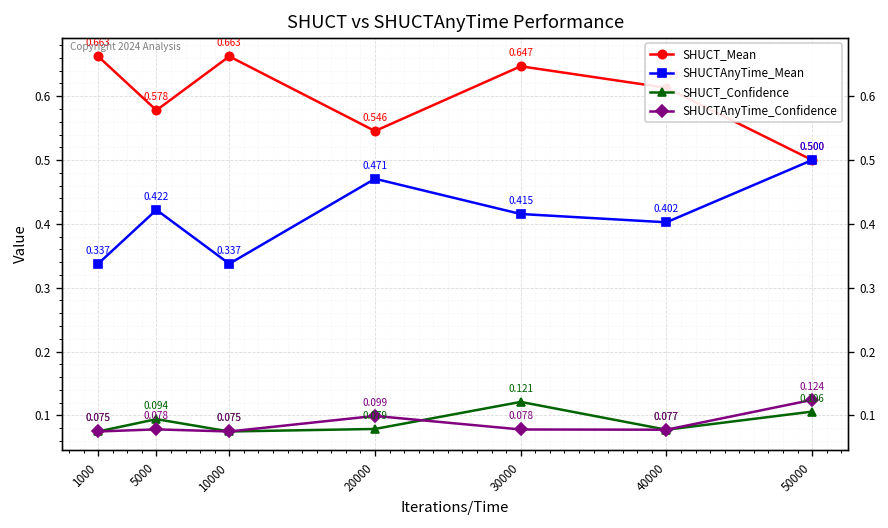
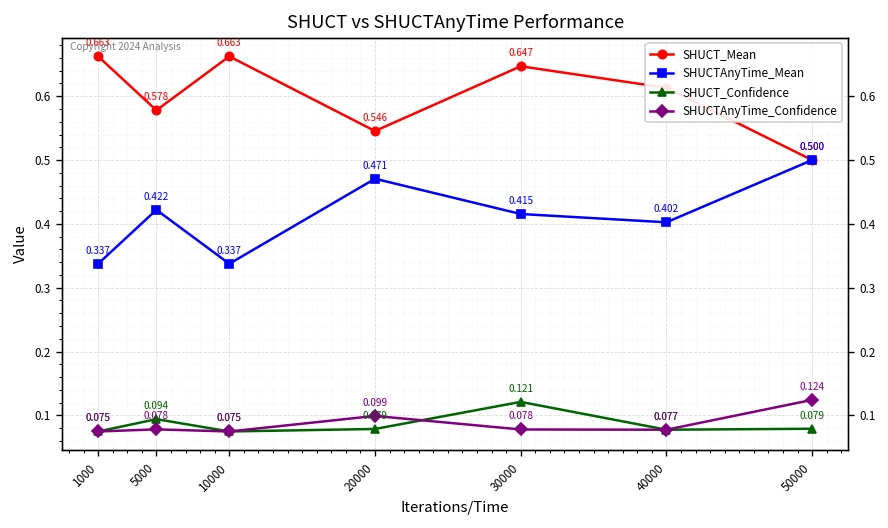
  {
    "SHUCT_Mean": {
      "5000": 0.578,
      "10000": 0.663,
      "20000": 0.546,
      "30000": 0.647
    },
    "SHUCTAnyTime_Mean": {
      "1000": 0.337,
      "5000": 0.422,
      "10000": 0.337,
      "20000": 0.471,
      "30000": 0.415,
      "40000": 0.402
    },
    "SHUCT_Confidence": {
      "5000": 0.094,
      "30000": 0.121,
-     "50000": 0.106
+     "50000": 0.079
    },
    "SHUCTAnyTime_Confidence": {
      "20000": 0.099,
      "30000": 0.078,
      "50000": 0.124
    }
  }
